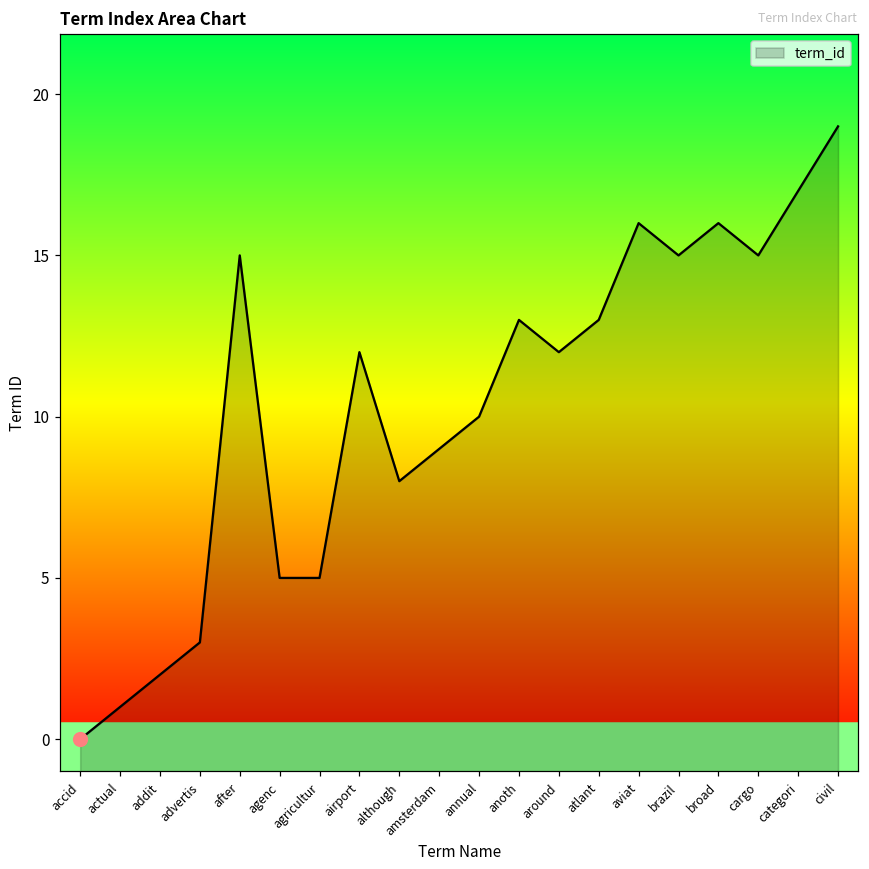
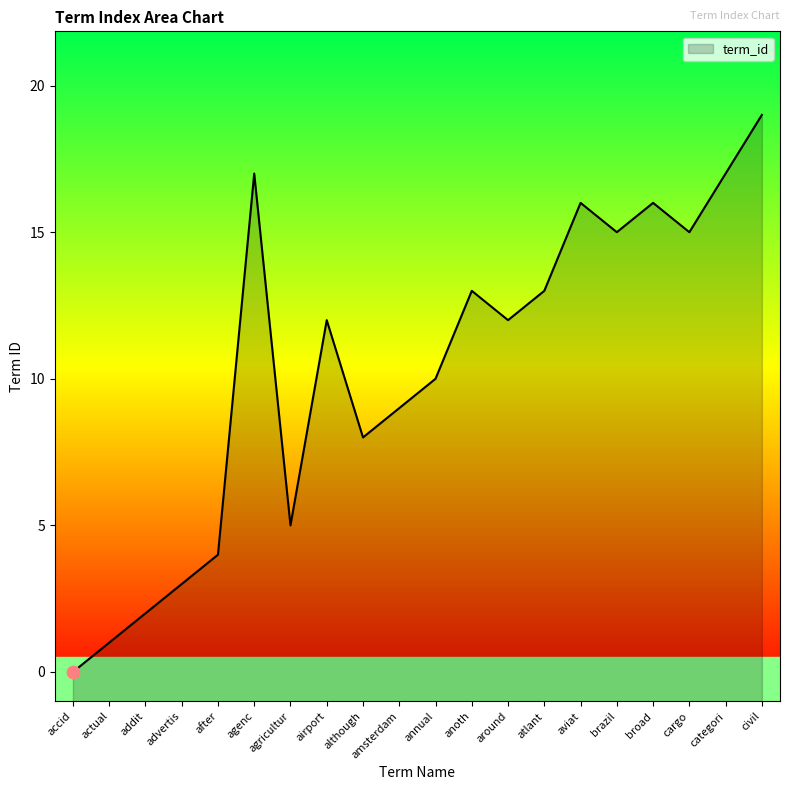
  {
    "term_id": {
      "actual": 1,
      "addit": 2,
      "advertis": 3,
-     "after": 15,
-     "agenc": 5,
+     "after": 4,
+     "agenc": 17,
      "agricultur": 5,
      "airport": 12,
      "although": 8,
      "amsterdam": 9,
      "annual": 10,
      "anoth": 13,
      "around": 12,
      "atlant": 13,
      "aviat": 16,
      "brazil": 15,
      "broad": 16,
      "cargo": 15,
      "categori": 17,
      "civil": 19
    }
  }
